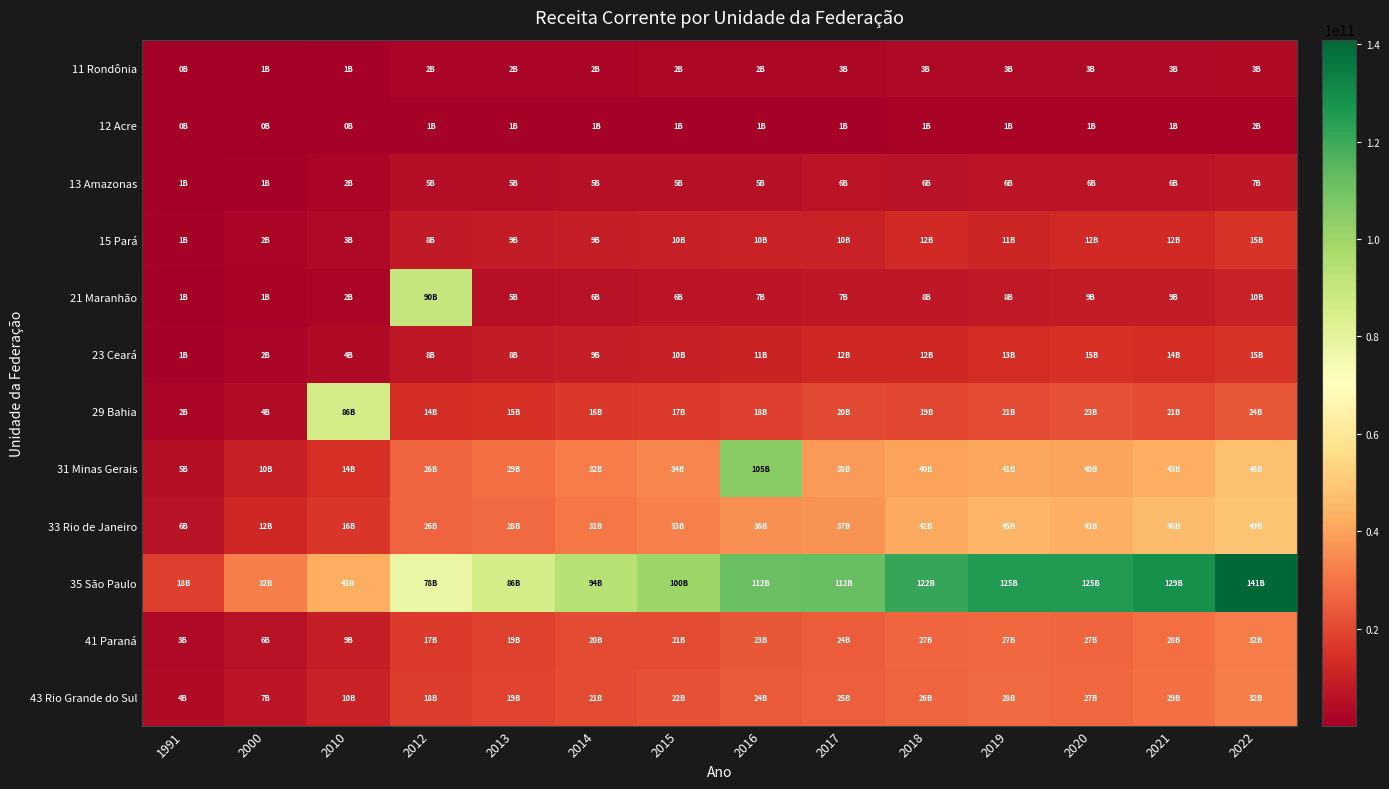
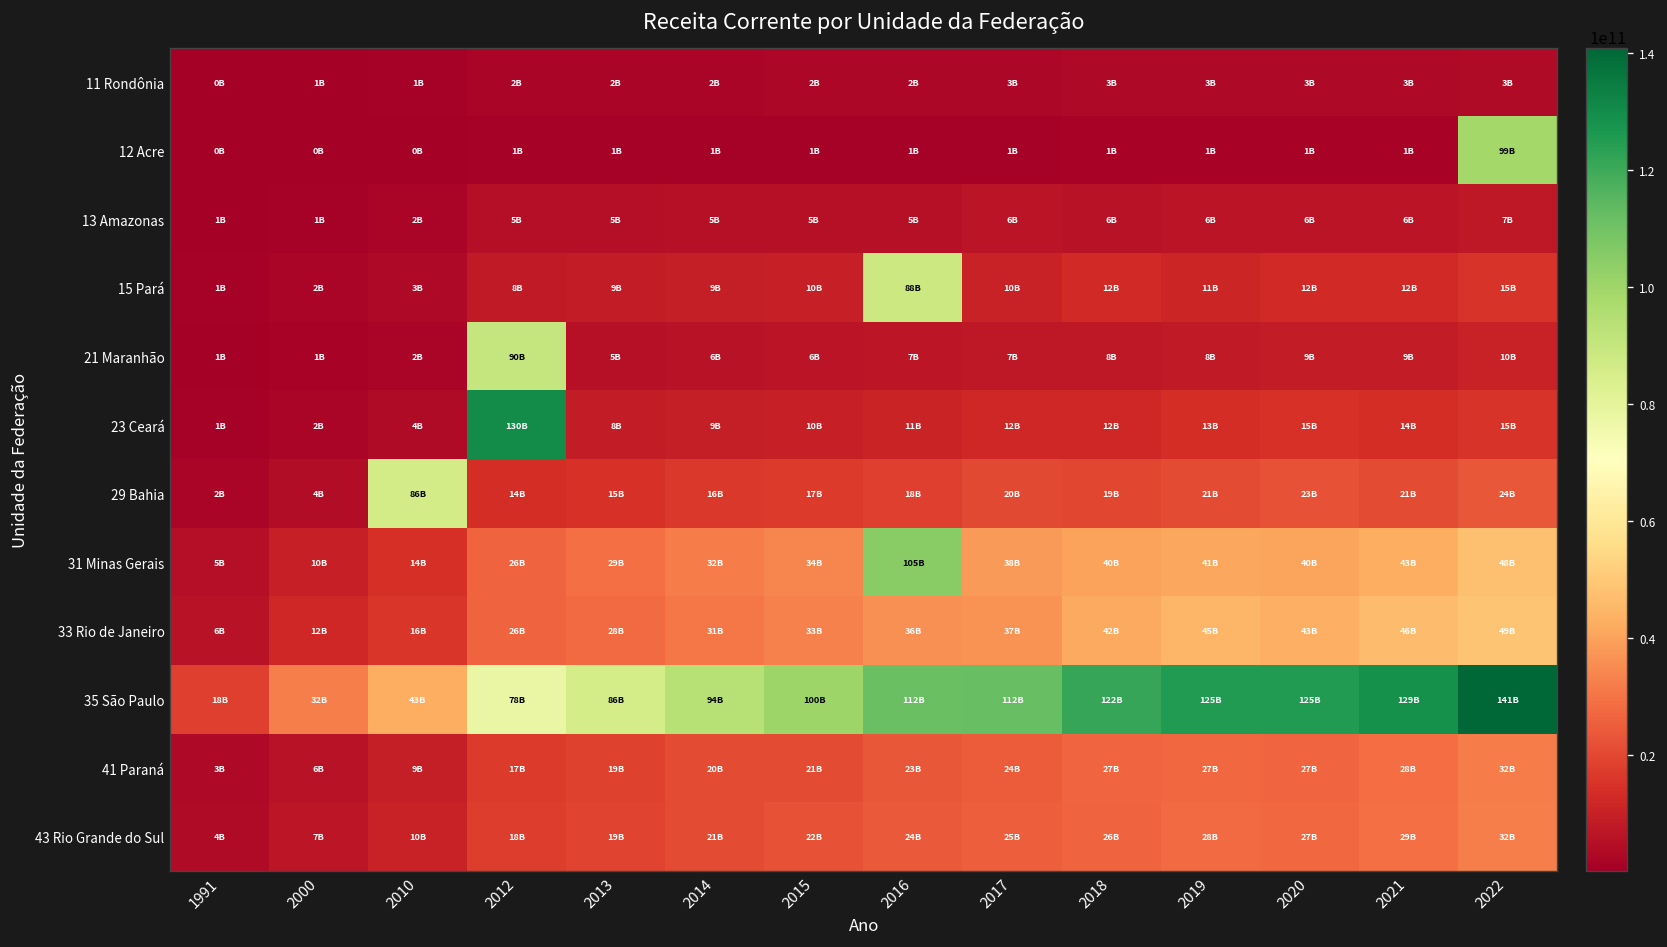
  {
    "11 Rondônia": {
      "1991": "0B",
      "2000": "1B",
      "2010": "1B",
      "2012": "2B",
      "2013": "2B",
      "2014": "2B",
      "2015": "2B",
      "2016": "2B",
      "2017": "3B",
      "2018": "3B",
      "2019": "3B",
      "2020": "3B",
      "2021": "3B",
      "2022": "3B"
    },
    "12 Acre": {
      "1991": "0B",
      "2000": "0B",
      "2010": "0B",
      "2012": "1B",
      "2013": "1B",
      "2014": "1B",
      "2015": "1B",
      "2016": "1B",
      "2017": "1B",
      "2018": "1B",
      "2019": "1B",
      "2020": "1B",
      "2021": "1B",
-     "2022": "2B"
+     "2022": "99B"
    },
    "13 Amazonas": {
      "1991": "1B",
      "2000": "1B",
      "2010": "2B",
      "2012": "5B",
      "2013": "5B",
      "2014": "5B",
      "2015": "5B",
      "2016": "5B",
      "2017": "6B",
      "2018": "6B",
      "2019": "6B",
      "2020": "6B",
      "2021": "6B",
      "2022": "7B"
    },
    "15 Pará": {
      "1991": "1B",
      "2000": "2B",
      "2010": "3B",
      "2012": "8B",
      "2013": "9B",
      "2014": "9B",
      "2015": "10B",
-     "2016": "10B",
+     "2016": "88B",
      "2017": "10B",
      "2018": "12B",
      "2019": "11B",
      "2020": "12B",
      "2021": "12B",
      "2022": "15B"
    },
    "21 Maranhão": {
      "1991": "1B",
      "2000": "1B",
      "2010": "2B",
      "2012": "90B",
      "2013": "5B",
      "2014": "6B",
      "2015": "6B",
      "2016": "7B",
      "2017": "7B",
      "2018": "8B",
      "2019": "8B",
      "2020": "9B",
      "2021": "9B",
      "2022": "10B"
    },
    "23 Ceará": {
      "1991": "1B",
      "2000": "2B",
      "2010": "4B",
-     "2012": "8B",
+     "2012": "130B",
      "2013": "8B",
      "2014": "9B",
      "2015": "10B",
      "2016": "11B",
      "2017": "12B",
      "2018": "12B",
      "2019": "13B",
      "2020": "15B",
      "2021": "14B",
      "2022": "15B"
    },
    "29 Bahia": {
      "1991": "2B",
      "2000": "4B",
      "2010": "86B",
      "2012": "14B",
      "2013": "15B",
      "2014": "16B",
      "2015": "17B",
      "2016": "18B",
      "2017": "20B",
      "2018": "19B",
      "2019": "21B",
      "2020": "23B",
      "2021": "21B",
      "2022": "24B"
    },
    "31 Minas Gerais": {
      "1991": "5B",
      "2000": "10B",
      "2010": "14B",
      "2012": "26B",
      "2013": "29B",
      "2014": "32B",
      "2015": "34B",
      "2016": "105B",
      "2017": "38B",
      "2018": "40B",
      "2019": "41B",
      "2020": "40B",
      "2021": "43B",
      "2022": "48B"
    },
    "33 Rio de Janeiro": {
      "1991": "6B",
      "2000": "12B",
      "2010": "16B",
      "2012": "26B",
      "2013": "28B",
      "2014": "31B",
      "2015": "33B",
      "2016": "36B",
      "2017": "37B",
      "2018": "42B",
      "2019": "45B",
      "2020": "43B",
      "2021": "46B",
      "2022": "49B"
    },
    "35 São Paulo": {
      "1991": "18B",
      "2000": "32B",
      "2010": "43B",
      "2012": "78B",
      "2013": "86B",
      "2014": "94B",
      "2015": "100B",
      "2016": "112B",
      "2017": "112B",
      "2018": "122B",
      "2019": "125B",
      "2020": "125B",
      "2021": "129B",
      "2022": "141B"
    },
    "41 Paraná": {
      "1991": "3B",
      "2000": "6B",
      "2010": "9B",
      "2012": "17B",
      "2013": "19B",
      "2014": "20B",
      "2015": "21B",
      "2016": "23B",
      "2017": "24B",
      "2018": "27B",
      "2019": "27B",
      "2020": "27B",
      "2021": "28B",
      "2022": "32B"
    },
    "43 Rio Grande do Sul": {
      "1991": "4B",
      "2000": "7B",
      "2010": "10B",
      "2012": "18B",
      "2013": "19B",
      "2014": "21B",
      "2015": "22B",
      "2016": "24B",
      "2017": "25B",
      "2018": "26B",
      "2019": "28B",
      "2020": "27B",
      "2021": "29B",
      "2022": "32B"
    }
  }
